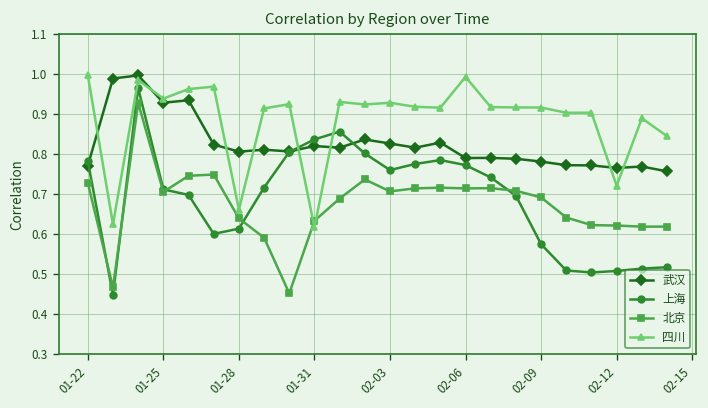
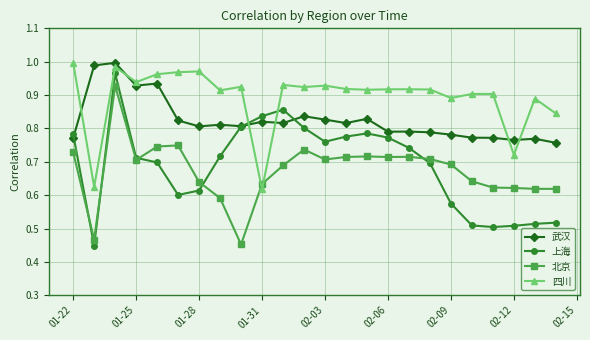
  {
    "四川": {
      "01-22": 1.00,
      "01-25": 0.94,
-     "01-28": 0.66,
+     "01-28": 0.97,
      "01-31": 0.62,
      "02-03": 0.93,
-     "02-06": 0.99,
-     "02-09": 0.92,
+     "02-06": 0.92,
+     "02-09": 0.89,
      "02-12": 0.72
    }
  }
